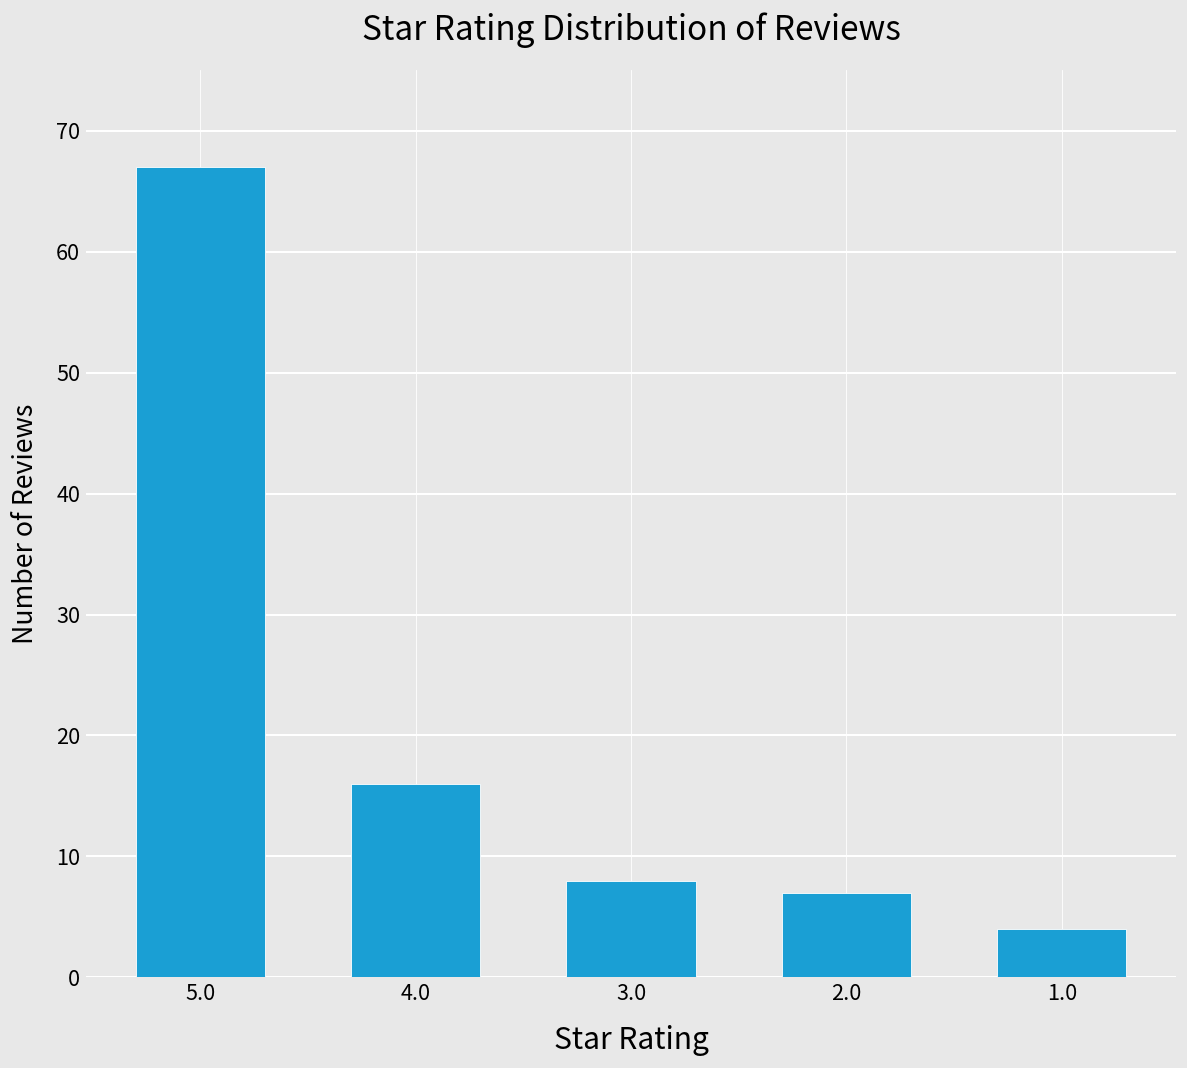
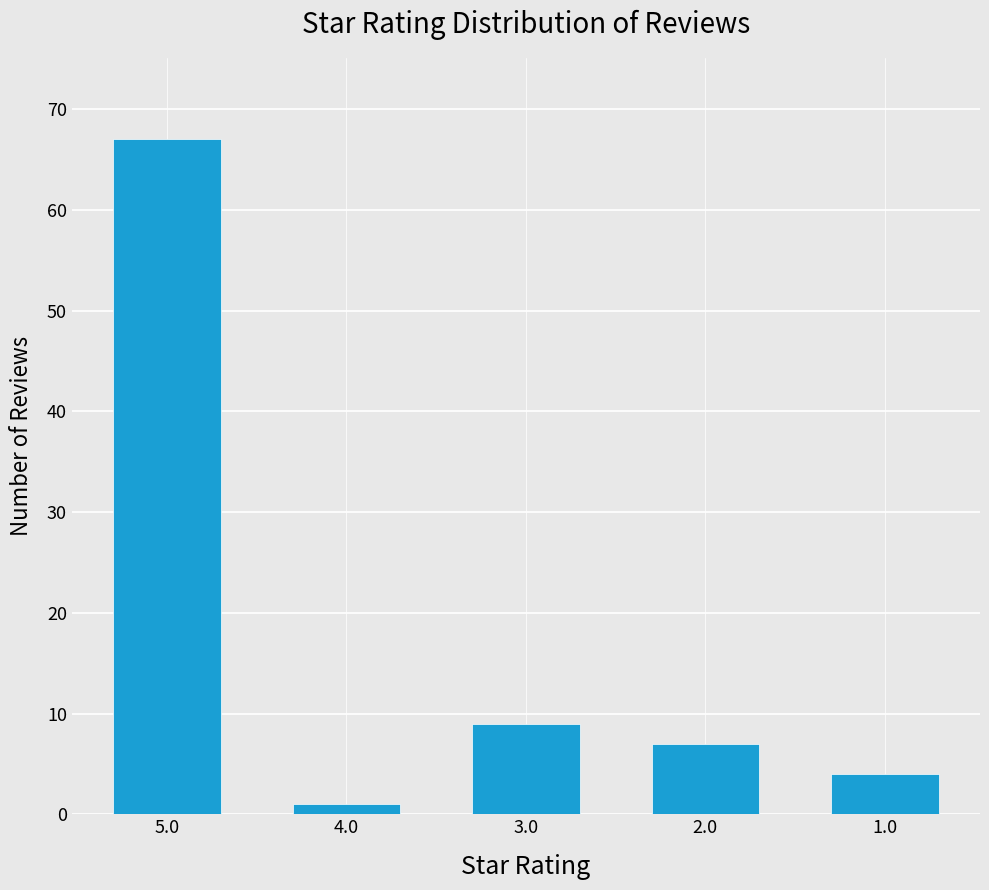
  {
    "5.0": 67,
-   "4.0": 16,
-   "3.0": 8,
+   "4.0": 1,
+   "3.0": 9,
    "2.0": 7,
    "1.0": 4
  }
